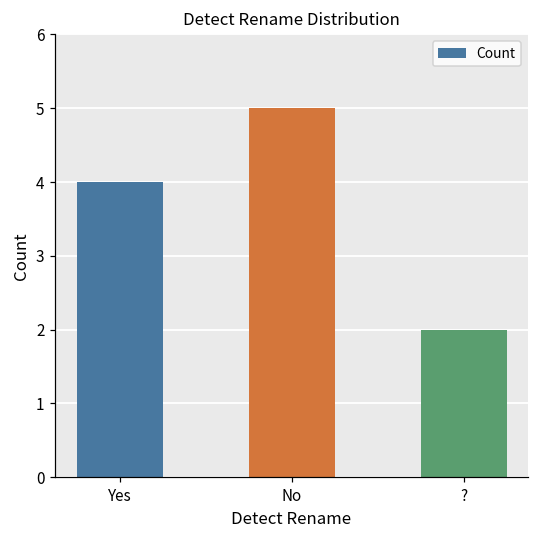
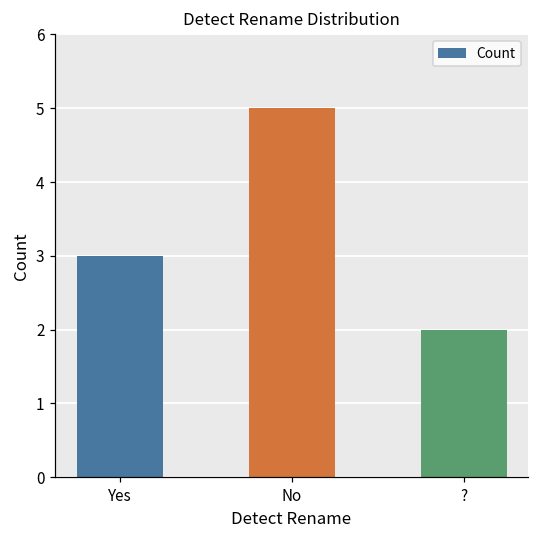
  {
-   "Yes": 4,
+   "Yes": 3,
    "No": 5,
    "?": 2
  }
